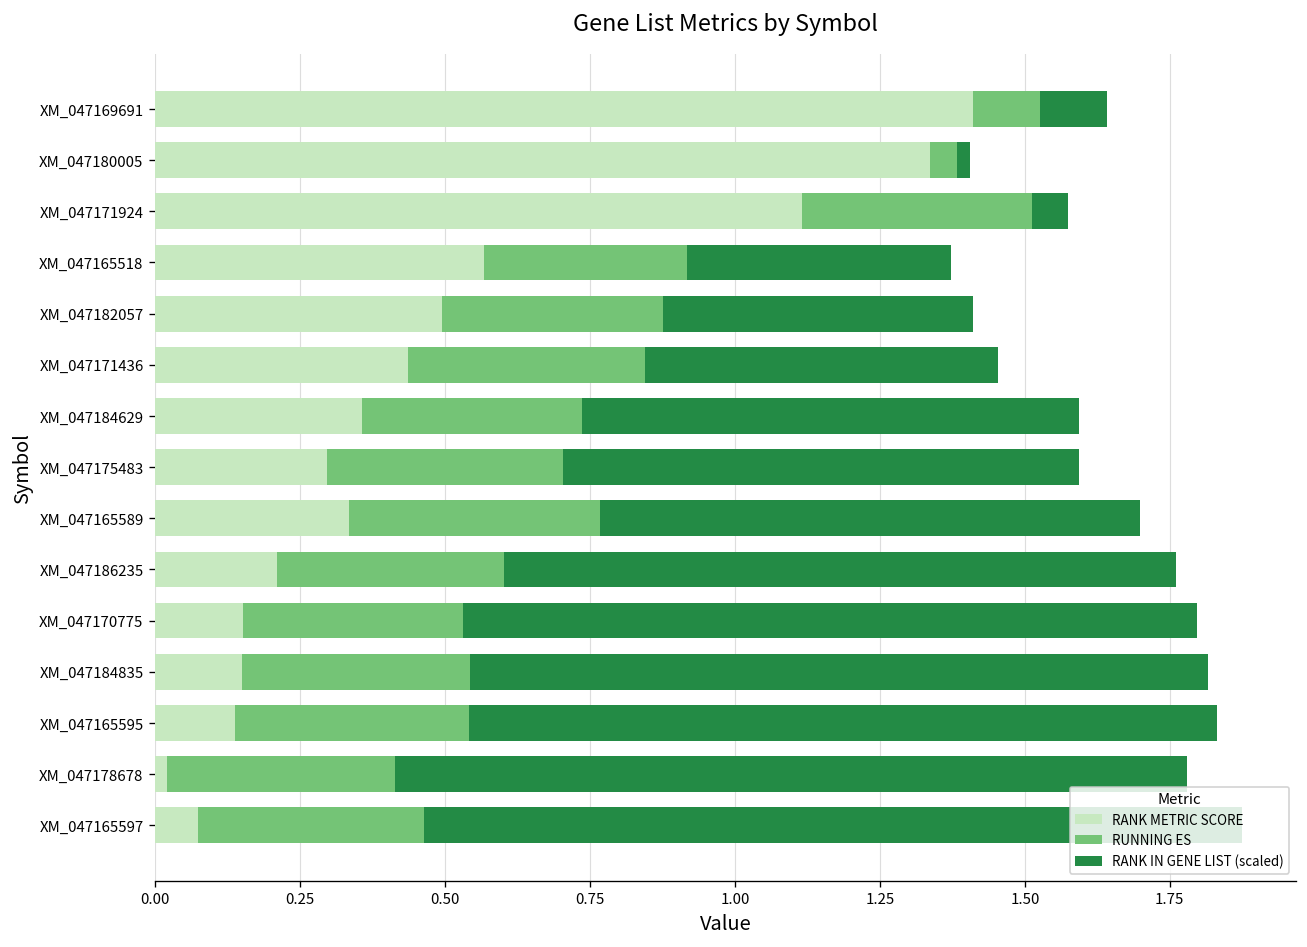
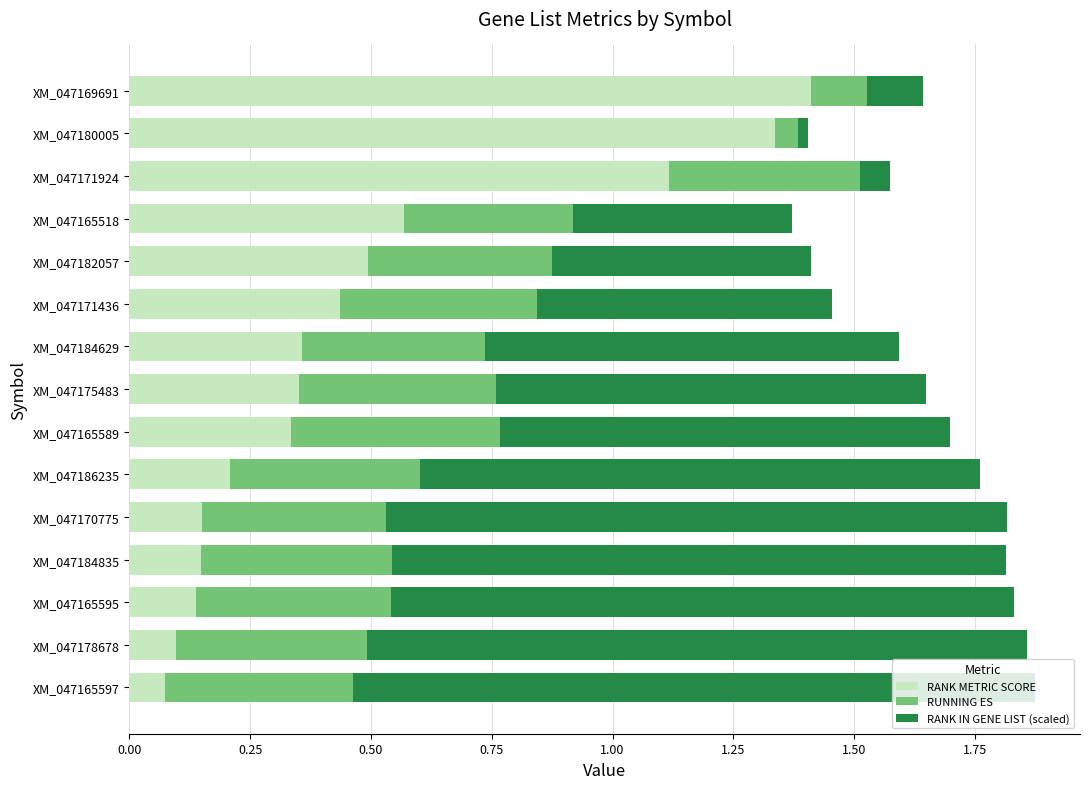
  {
    "RANK METRIC SCORE": {
      "XM_047169691": 1.41,
      "XM_047180005": 1.34,
      "XM_047171924": 1.12,
      "XM_047165518": 0.57,
      "XM_047182057": 0.49,
      "XM_047171436": 0.44,
      "XM_047184629": 0.36,
-     "XM_047175483": 0.30,
+     "XM_047175483": 0.35,
      "XM_047165589": 0.33,
      "XM_047186235": 0.21,
      "XM_047170775": 0.15,
      "XM_047184835": 0.15,
      "XM_047165595": 0.14,
-     "XM_047178678": 0.02,
+     "XM_047178678": 0.10,
      "XM_047165597": 0.07
    },
    "RUNNING ES": {
      "XM_047169691": 0.11,
      "XM_047180005": 0.05,
      "XM_047171924": 0.40,
      "XM_047165518": 0.35,
      "XM_047182057": 0.38,
      "XM_047171436": 0.41,
      "XM_047184629": 0.38,
      "XM_047175483": 0.41,
      "XM_047165589": 0.43,
      "XM_047186235": 0.39,
      "XM_047170775": 0.38,
      "XM_047184835": 0.39,
      "XM_047165595": 0.40,
      "XM_047178678": 0.39,
      "XM_047165597": 0.39
    },
    "RANK IN GENE LIST (scaled)": {
      "XM_047169691": 0.12,
      "XM_047180005": 0.02,
      "XM_047171924": 0.06,
      "XM_047165518": 0.45,
      "XM_047182057": 0.53,
      "XM_047171436": 0.61,
      "XM_047184629": 0.86,
      "XM_047175483": 0.89,
      "XM_047165589": 0.93,
      "XM_047186235": 1.16,
-     "XM_047170775": 1.27,
+     "XM_047170775": 1.29,
      "XM_047184835": 1.27,
      "XM_047165595": 1.29,
      "XM_047178678": 1.37
    }
  }
